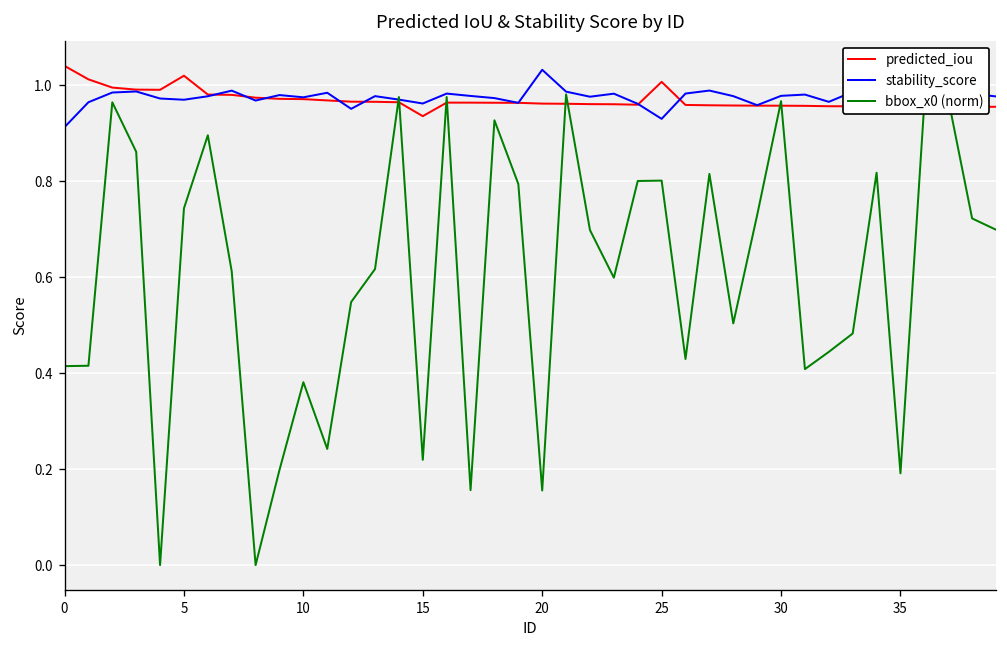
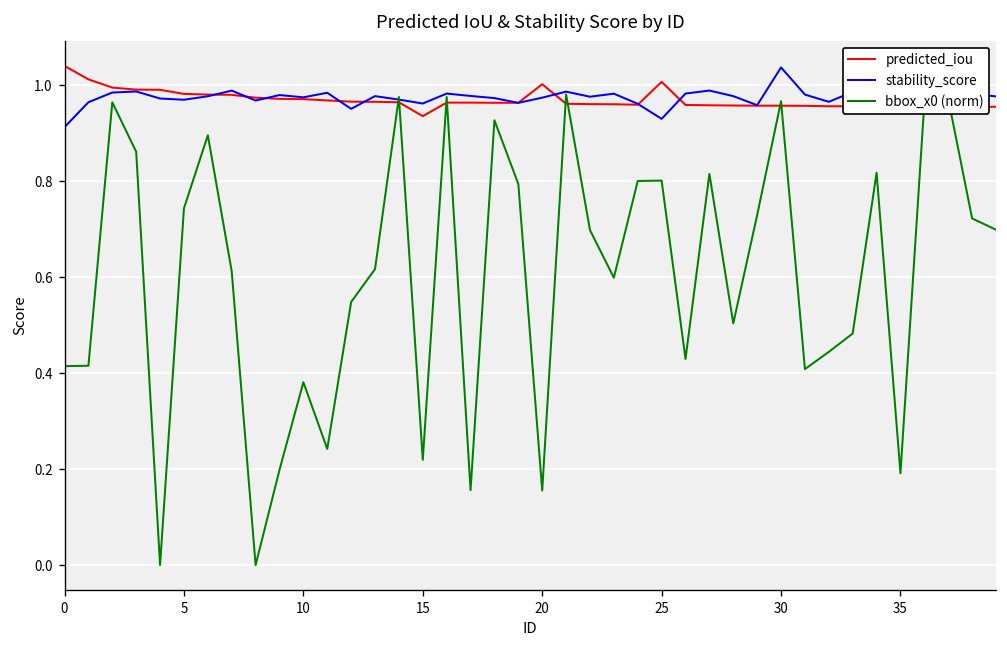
  {
    "predicted_iou": {
      "0": 1.04,
-     "5": 1.02,
+     "5": 0.98,
      "15": 0.94,
-     "20": 0.96,
+     "20": 1.00,
      "25": 1.01,
      "30": 0.96
    },
    "stability_score": {
      "0": 0.91,
      "5": 0.97,
      "15": 0.96,
-     "20": 1.03,
+     "20": 0.97,
      "25": 0.93,
-     "30": 0.98
+     "30": 1.04
    },
    "bbox_x0 (norm)": {
      "0": 0.41,
      "5": 0.74,
      "10": 0.38,
      "15": 0.22,
      "20": 0.16,
      "25": 0.80,
      "30": 0.97,
      "35": 0.19
    }
  }
